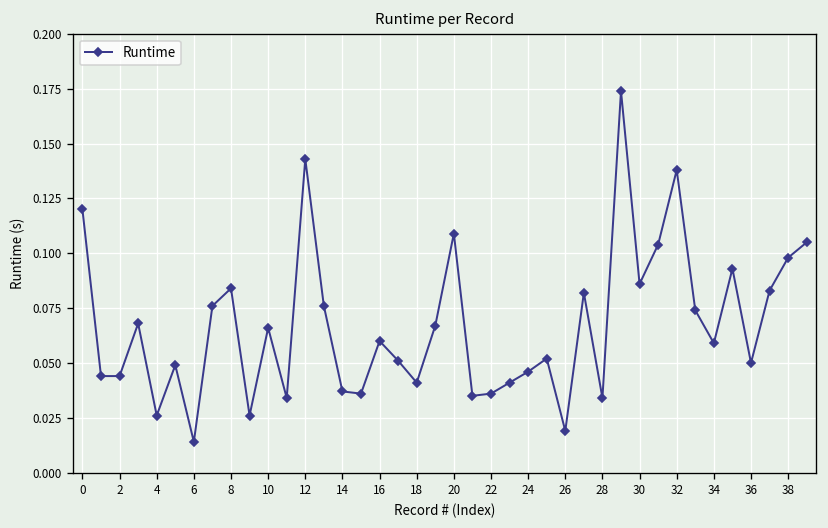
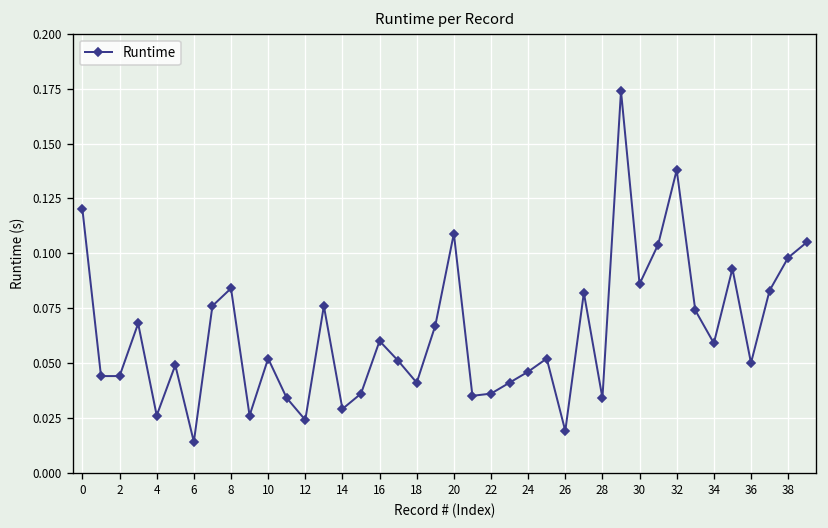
  {
    "0": 0.120,
    "2": 0.044,
    "4": 0.026,
    "6": 0.014,
    "8": 0.084,
-   "10": 0.066,
-   "12": 0.143,
-   "14": 0.037,
+   "10": 0.052,
+   "12": 0.024,
+   "14": 0.029,
    "16": 0.060,
    "18": 0.041,
    "20": 0.109,
    "22": 0.036,
    "24": 0.046,
    "26": 0.019,
    "28": 0.034,
    "30": 0.086,
    "32": 0.138,
    "34": 0.059,
    "36": 0.050,
    "38": 0.098
  }
